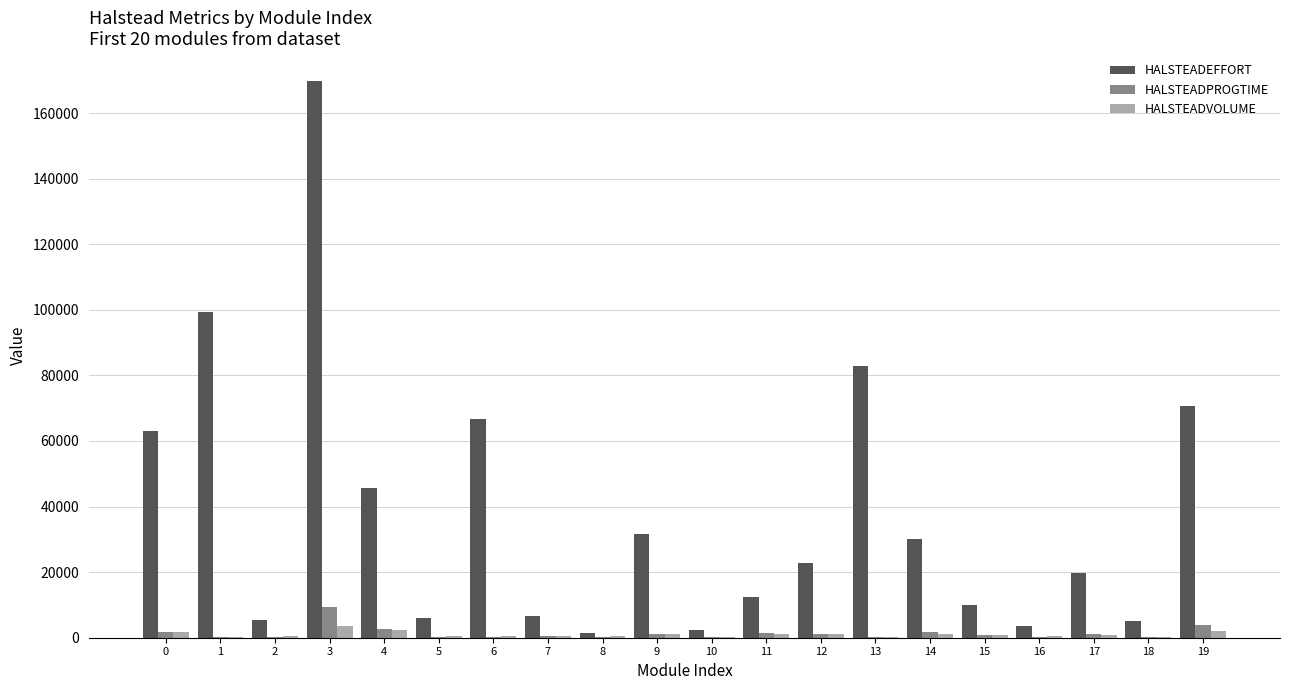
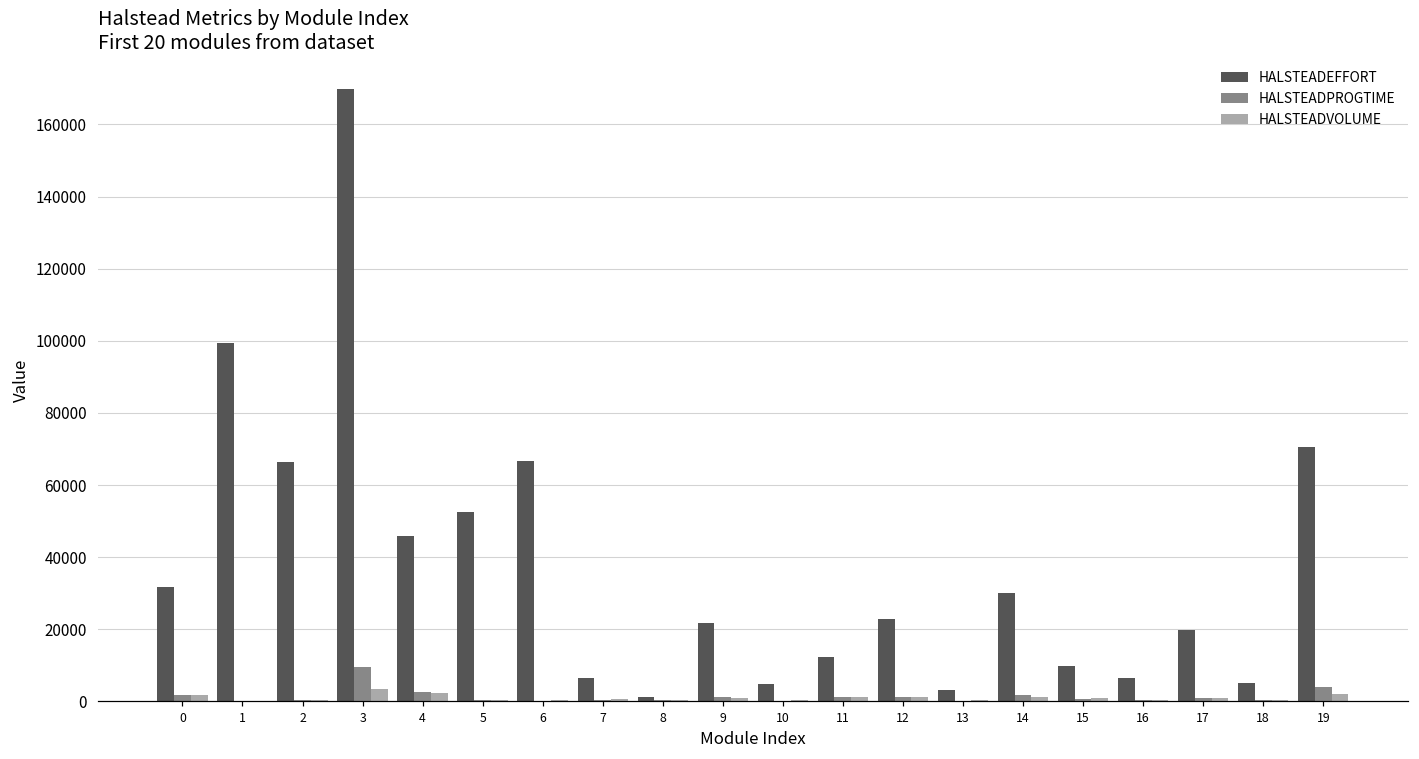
  {
    "HALSTEADEFFORT": {
-     "0": 63000,
+     "0": 32000,
      "1": 99000,
-     "2": 5000,
+     "2": 66000,
      "3": 170000,
      "4": 46000,
-     "5": 6000,
+     "5": 52000,
      "6": 67000,
      "7": 7000,
      "8": 1000,
-     "9": 32000,
-     "10": 2000,
+     "9": 22000,
+     "10": 5000,
      "11": 12000,
      "12": 23000,
-     "13": 83000,
+     "13": 3000,
      "14": 30000,
      "15": 10000,
-     "16": 4000,
+     "16": 7000,
      "17": 20000,
      "18": 5000,
      "19": 71000
    }
  }
